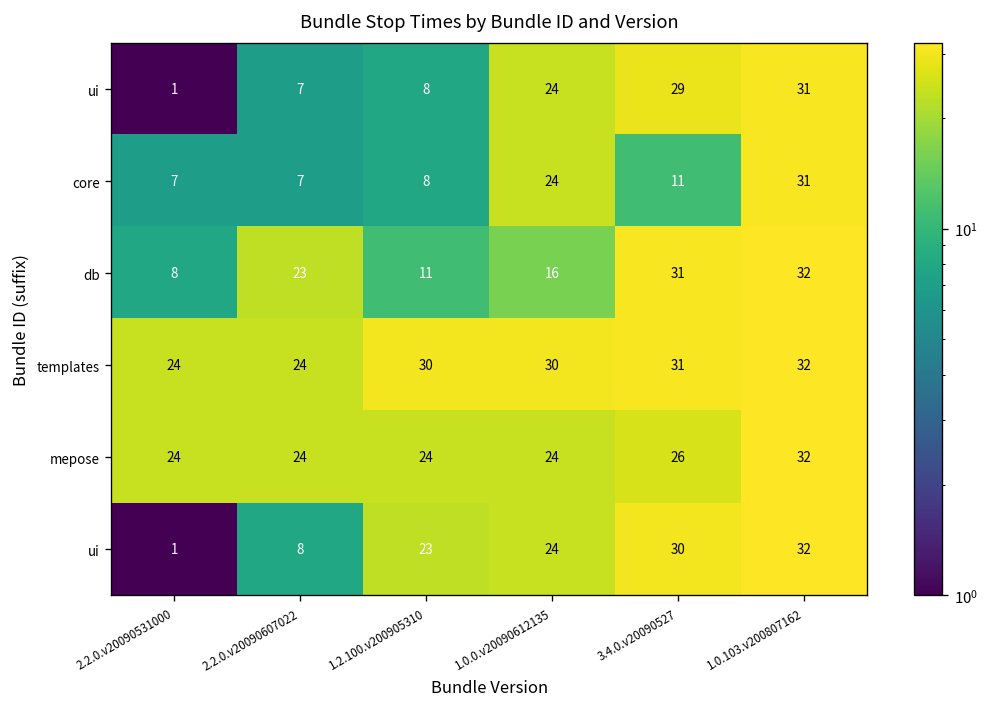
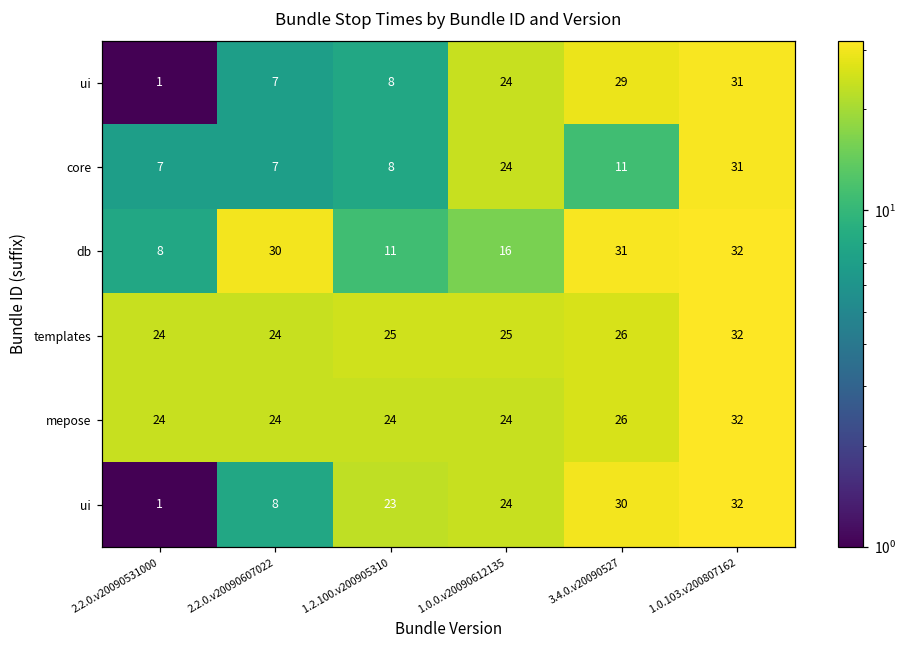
  {
    "core": {
      "2.2.0.v20090531000": 7,
      "2.2.0.v20090607022": 7,
      "1.2.100.v200905310": 8,
      "1.0.0.v20090612135": 24,
      "3.4.0.v20090527": 11,
      "1.0.103.v200807162": 31
    },
    "db": {
      "2.2.0.v20090531000": 8,
-     "2.2.0.v20090607022": 23,
+     "2.2.0.v20090607022": 30,
      "1.2.100.v200905310": 11,
      "1.0.0.v20090612135": 16,
      "3.4.0.v20090527": 31,
      "1.0.103.v200807162": 32
    },
    "templates": {
      "2.2.0.v20090531000": 24,
      "2.2.0.v20090607022": 24,
-     "1.2.100.v200905310": 30,
-     "1.0.0.v20090612135": 30,
-     "3.4.0.v20090527": 31,
+     "1.2.100.v200905310": 25,
+     "1.0.0.v20090612135": 25,
+     "3.4.0.v20090527": 26,
      "1.0.103.v200807162": 32
    },
    "mepose": {
      "2.2.0.v20090531000": 24,
      "2.2.0.v20090607022": 24,
      "1.2.100.v200905310": 24,
      "1.0.0.v20090612135": 24,
      "3.4.0.v20090527": 26,
      "1.0.103.v200807162": 32
    }
  }
